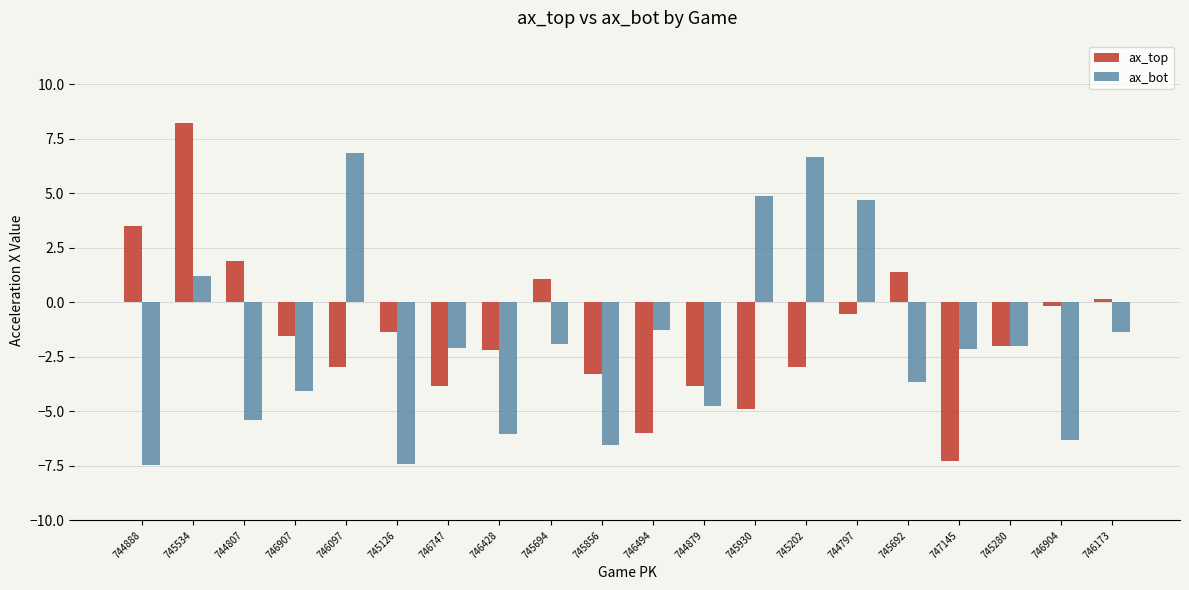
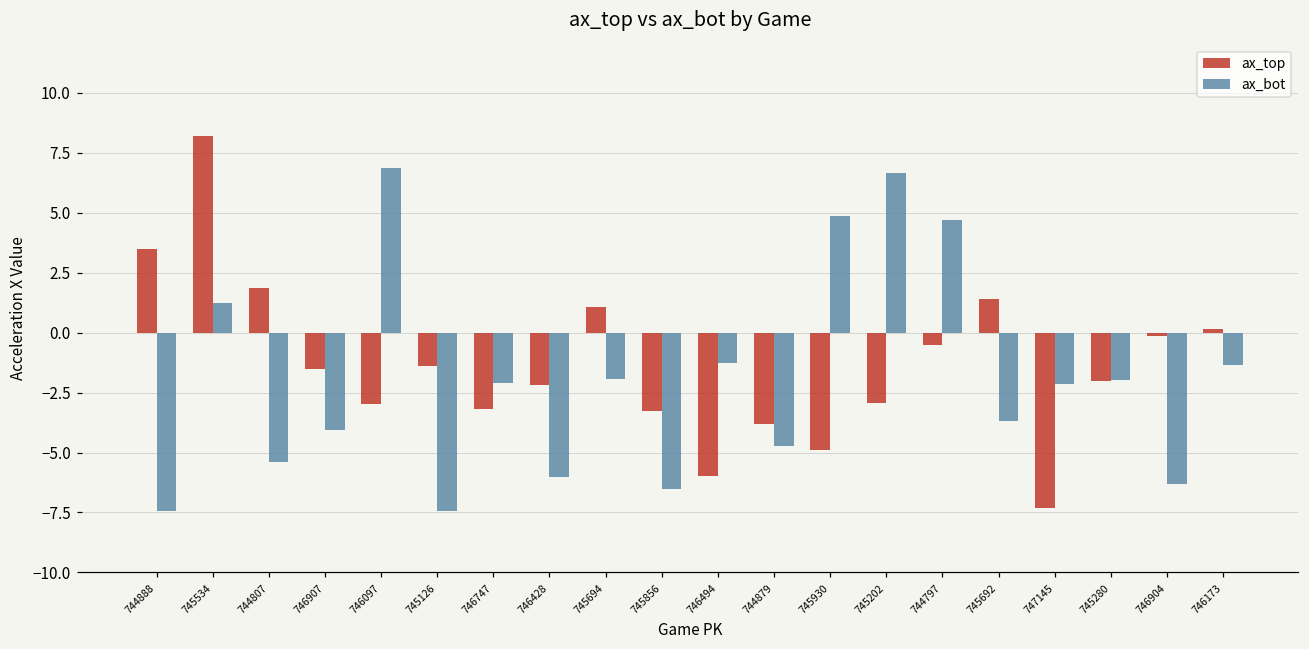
  {
    "ax_top": {
      "744888": 3.5,
      "745534": 8.2,
      "744807": 1.9,
      "746907": -1.5,
      "746097": -3.0,
      "745126": -1.4,
-     "746747": -3.8,
+     "746747": -3.2,
      "746428": -2.2,
      "745694": 1.0,
      "745856": -3.3,
      "746494": -6.0,
      "744879": -3.8,
      "745930": -4.9,
      "745202": -3.0,
      "744797": -0.5,
      "745692": 1.4,
      "747145": -7.3,
      "745280": -2.0,
      "746904": -0.2,
      "746173": 0.2
    },
    "ax_bot": {
      "744888": -7.5,
      "745534": 1.2,
      "744807": -5.4,
      "746907": -4.0,
      "746097": 6.9,
      "745126": -7.4,
      "746747": -2.1,
      "746428": -6.0,
      "745694": -1.9,
      "745856": -6.5,
      "746494": -1.3,
      "744879": -4.7,
      "745930": 4.9,
      "745202": 6.6,
      "744797": 4.7,
      "745692": -3.7,
      "747145": -2.1,
      "745280": -2.0,
      "746904": -6.3,
      "746173": -1.4
    }
  }
